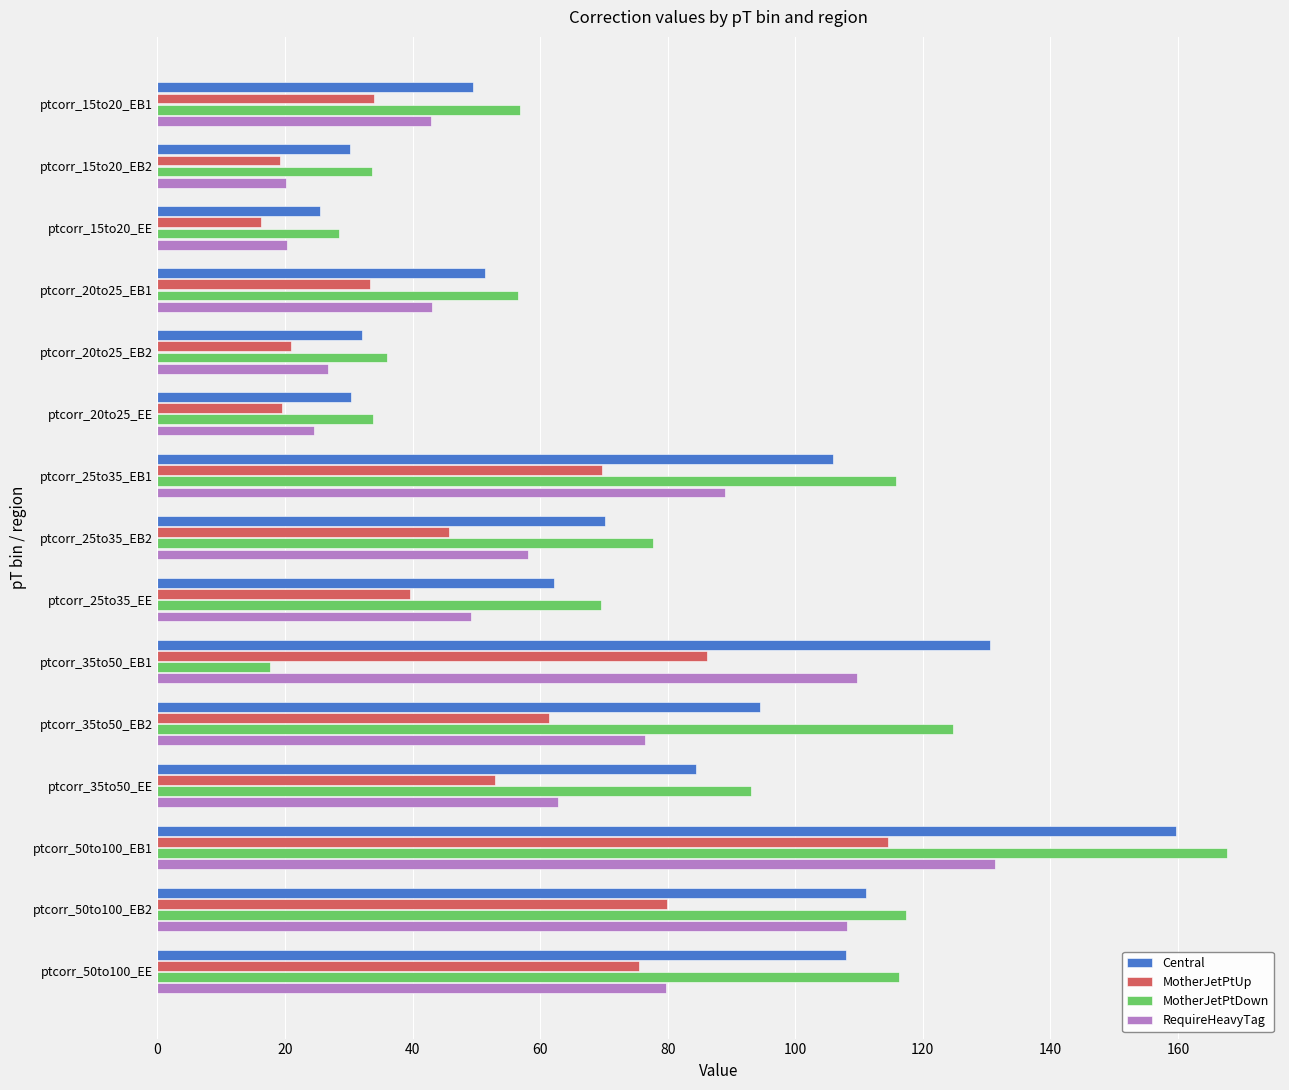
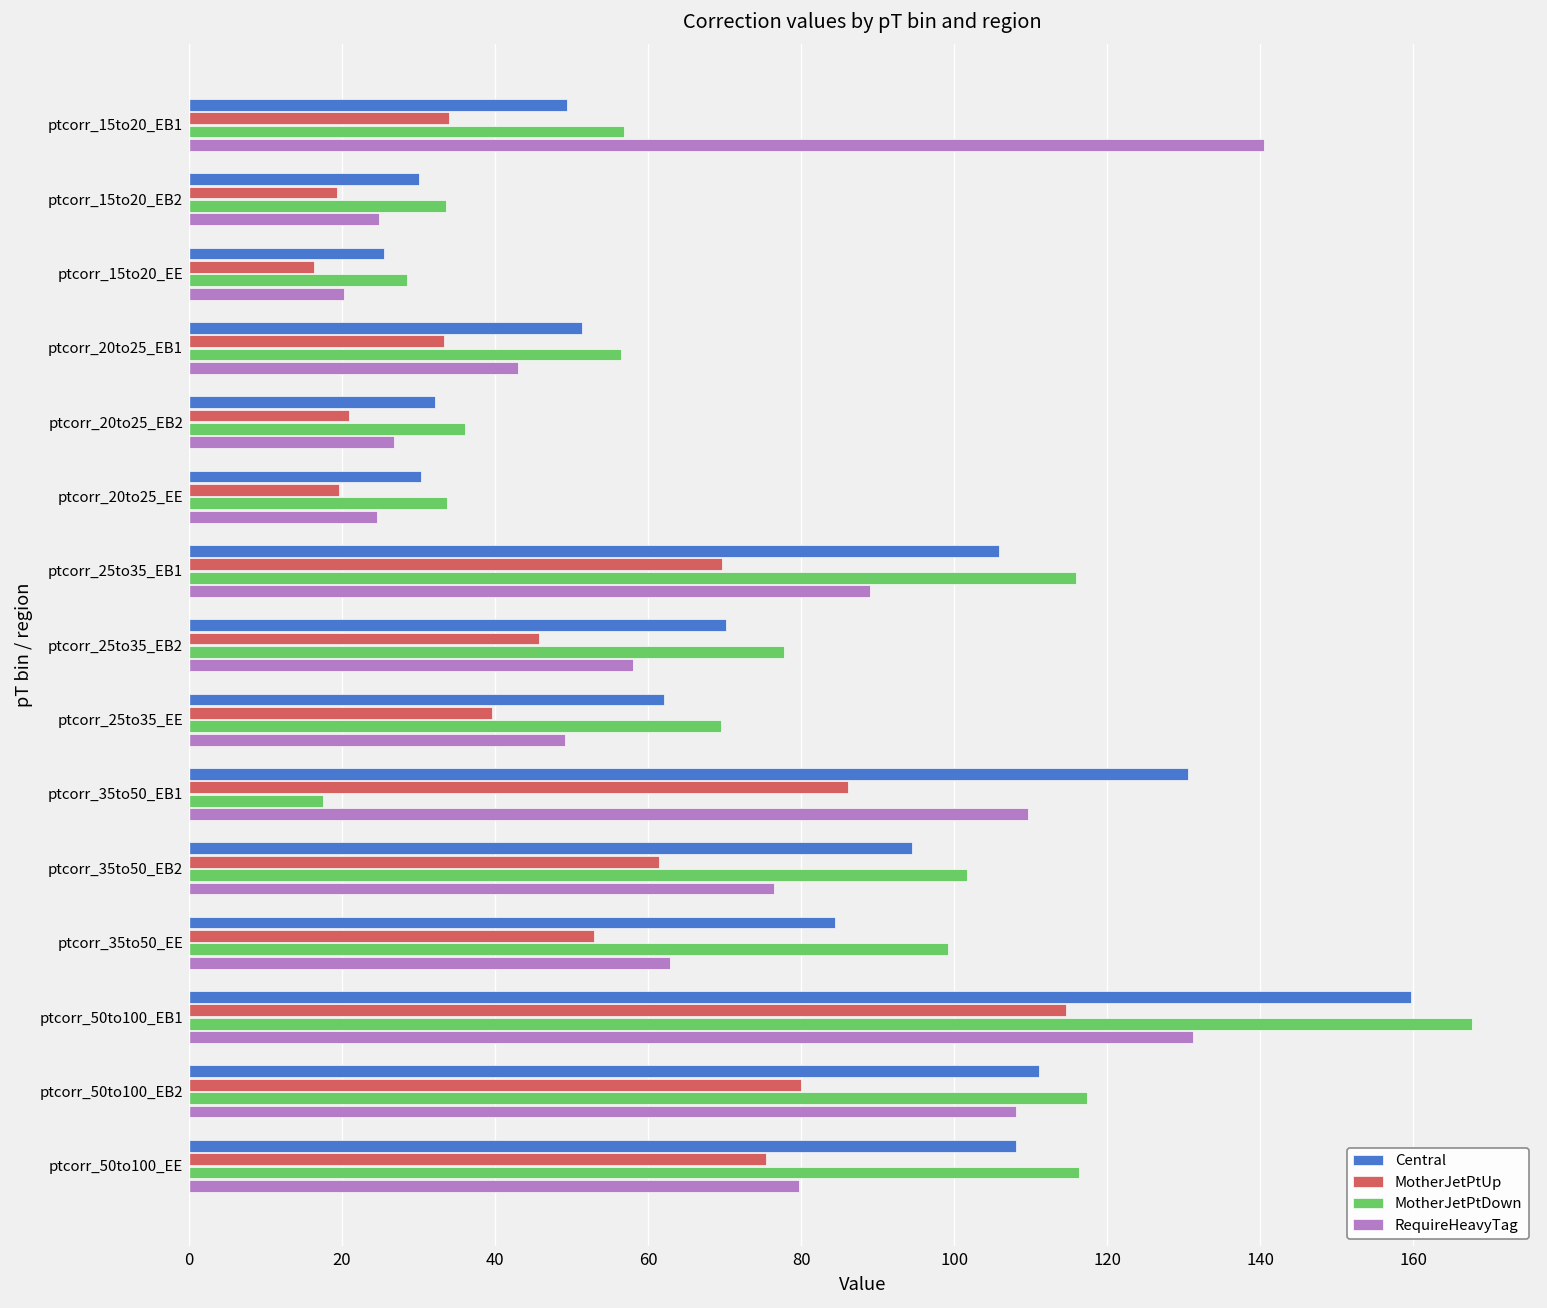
  {
    "Central": {
      "ptcorr_15to20_EB1": 49,
      "ptcorr_15to20_EB2": 30,
      "ptcorr_15to20_EE": 26,
      "ptcorr_20to25_EB1": 51,
      "ptcorr_20to25_EB2": 32,
      "ptcorr_20to25_EE": 30,
      "ptcorr_25to35_EB1": 106,
      "ptcorr_25to35_EB2": 70,
      "ptcorr_25to35_EE": 62,
      "ptcorr_35to50_EB1": 131,
      "ptcorr_35to50_EB2": 94,
      "ptcorr_35to50_EE": 84,
      "ptcorr_50to100_EB1": 160,
      "ptcorr_50to100_EB2": 111,
      "ptcorr_50to100_EE": 108
    },
    "MotherJetPtUp": {
      "ptcorr_15to20_EB1": 34,
      "ptcorr_15to20_EB2": 19,
      "ptcorr_15to20_EE": 16,
      "ptcorr_20to25_EB1": 33,
      "ptcorr_20to25_EB2": 21,
      "ptcorr_20to25_EE": 20,
      "ptcorr_25to35_EB1": 70,
      "ptcorr_25to35_EB2": 46,
      "ptcorr_25to35_EE": 40,
      "ptcorr_35to50_EB1": 86,
      "ptcorr_35to50_EB2": 61,
      "ptcorr_35to50_EE": 53,
      "ptcorr_50to100_EB1": 115,
      "ptcorr_50to100_EB2": 80,
      "ptcorr_50to100_EE": 75
    },
    "MotherJetPtDown": {
      "ptcorr_15to20_EB1": 57,
      "ptcorr_15to20_EB2": 34,
      "ptcorr_15to20_EE": 28,
      "ptcorr_20to25_EB1": 57,
      "ptcorr_20to25_EB2": 36,
      "ptcorr_20to25_EE": 34,
      "ptcorr_25to35_EB1": 116,
      "ptcorr_25to35_EB2": 78,
      "ptcorr_25to35_EE": 70,
      "ptcorr_35to50_EB1": 18,
-     "ptcorr_35to50_EB2": 125,
-     "ptcorr_35to50_EE": 93,
+     "ptcorr_35to50_EB2": 102,
+     "ptcorr_35to50_EE": 99,
      "ptcorr_50to100_EB1": 168,
      "ptcorr_50to100_EB2": 117,
      "ptcorr_50to100_EE": 116
    },
    "RequireHeavyTag": {
-     "ptcorr_15to20_EB1": 43,
-     "ptcorr_15to20_EB2": 20,
+     "ptcorr_15to20_EB1": 141,
+     "ptcorr_15to20_EB2": 25,
      "ptcorr_15to20_EE": 20,
      "ptcorr_20to25_EB1": 43,
      "ptcorr_20to25_EB2": 27,
      "ptcorr_20to25_EE": 25,
      "ptcorr_25to35_EB1": 89,
      "ptcorr_25to35_EB2": 58,
      "ptcorr_25to35_EE": 49,
      "ptcorr_35to50_EB1": 110,
      "ptcorr_35to50_EB2": 76,
      "ptcorr_35to50_EE": 63,
      "ptcorr_50to100_EB1": 131,
      "ptcorr_50to100_EB2": 108,
      "ptcorr_50to100_EE": 80
    }
  }
